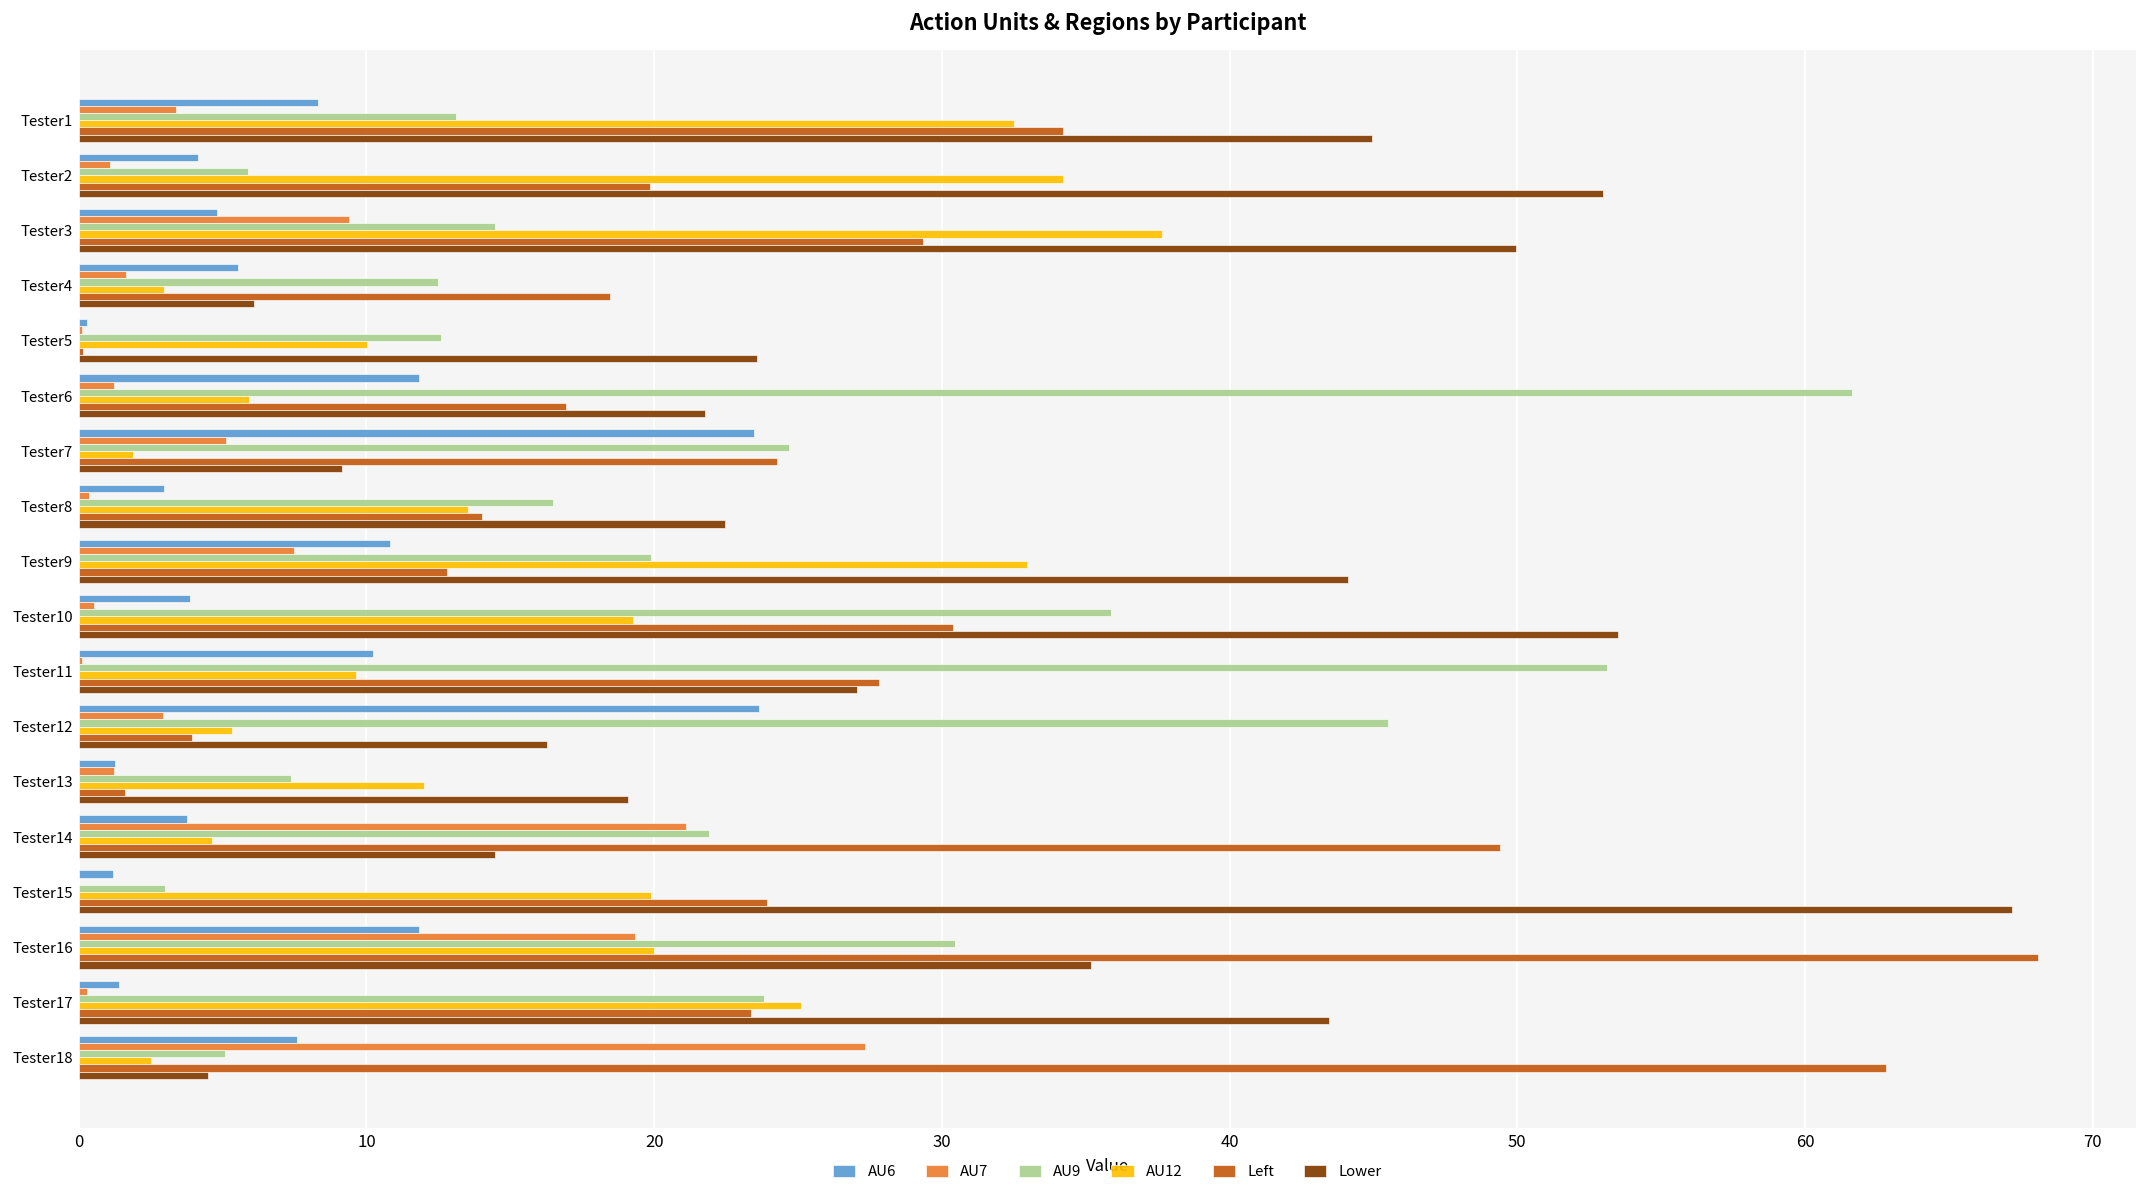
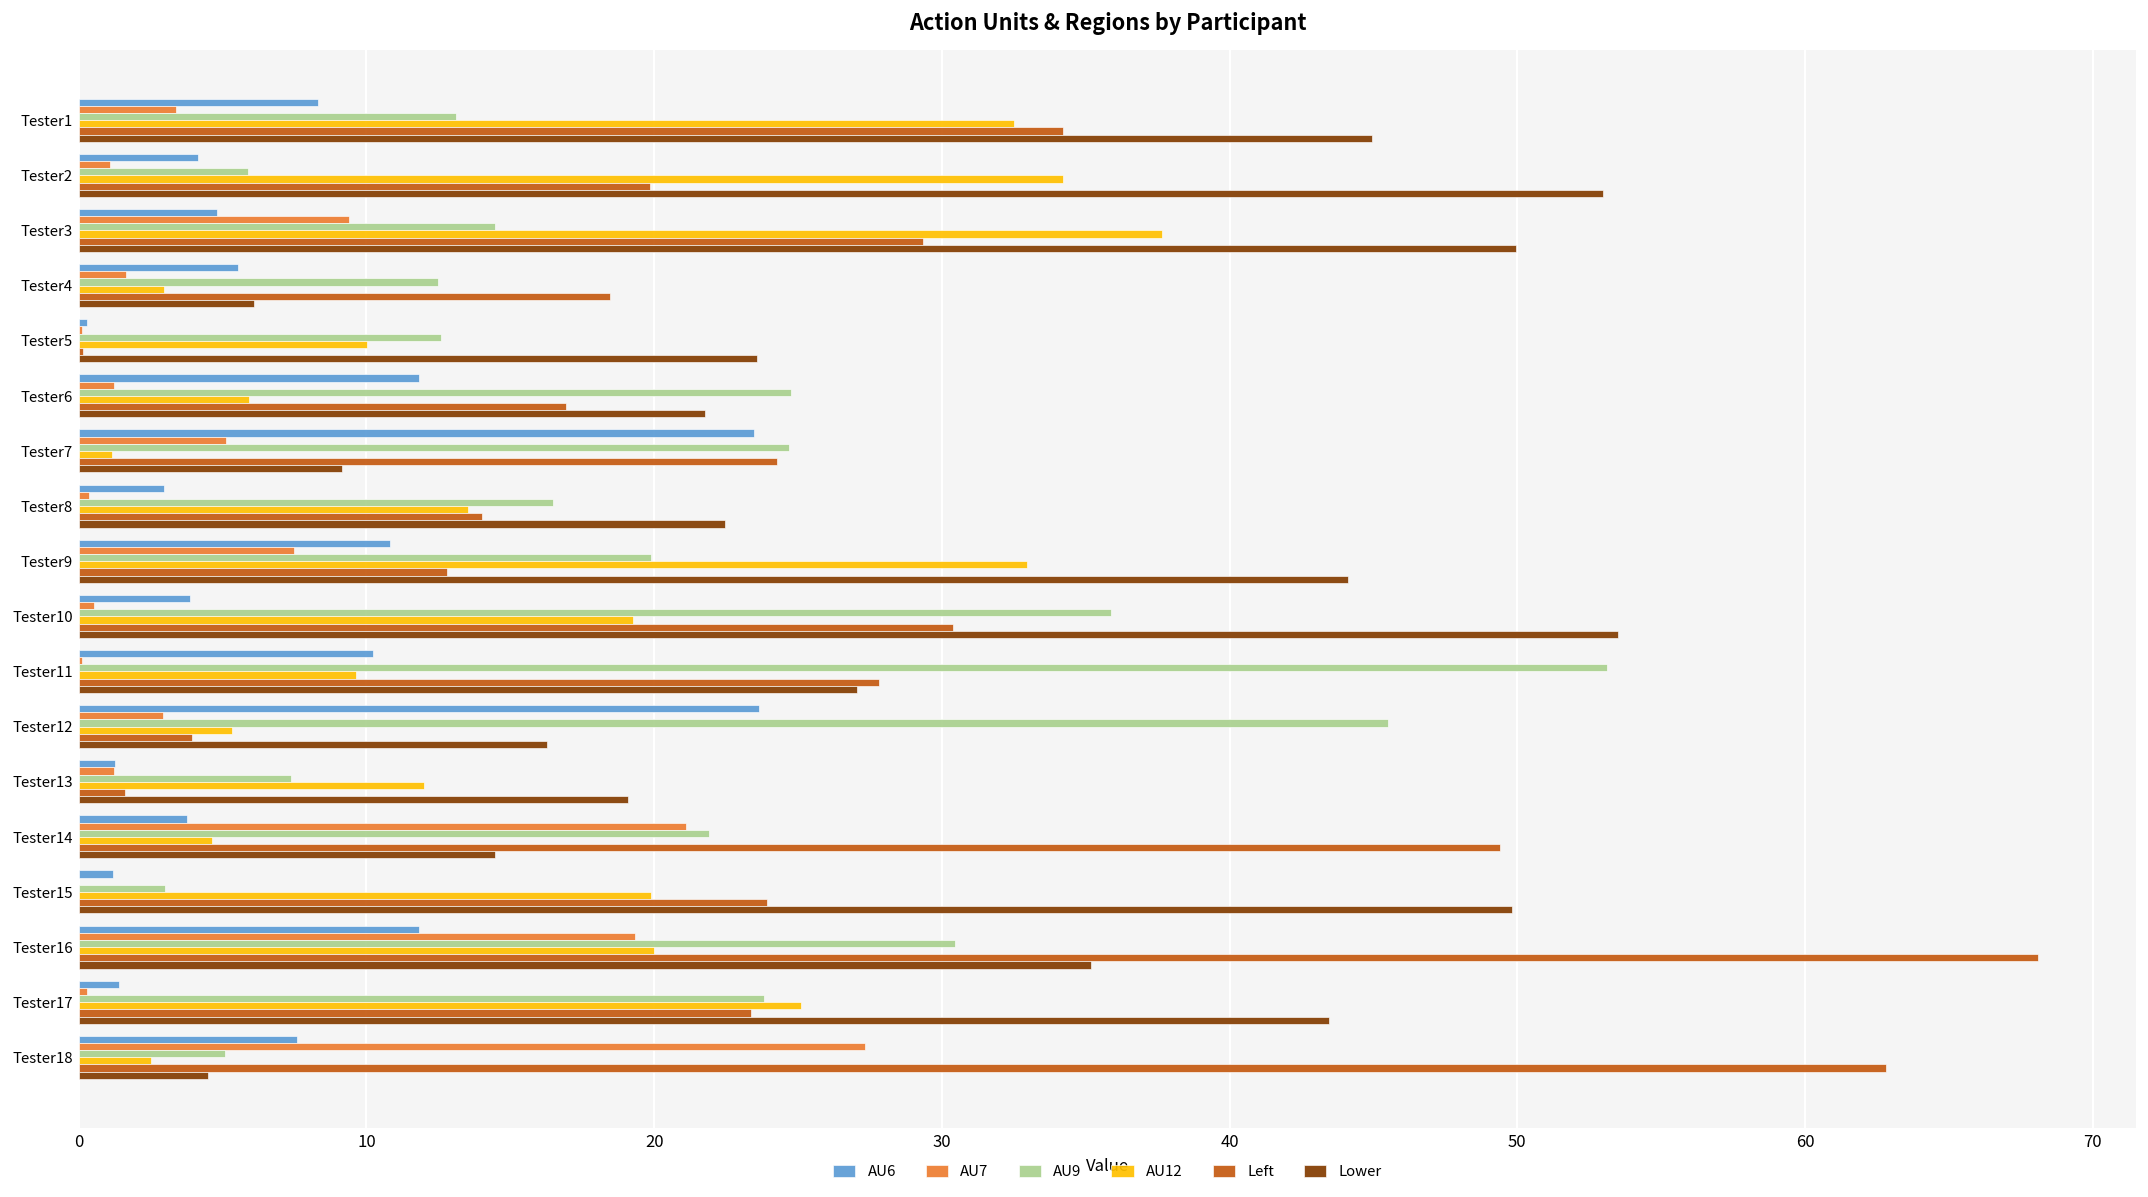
  {
    "AU6": {
      "Tester1": 8.3,
      "Tester2": 4.2,
      "Tester3": 4.8,
      "Tester4": 5.5,
      "Tester5": 0.3,
      "Tester6": 11.8,
      "Tester7": 23.5,
      "Tester8": 3.0,
      "Tester9": 10.8,
      "Tester10": 3.9,
      "Tester11": 10.2,
      "Tester12": 23.7,
      "Tester13": 1.3,
      "Tester14": 3.8,
      "Tester15": 1.2,
      "Tester16": 11.8,
      "Tester17": 1.4,
      "Tester18": 7.6
    },
    "AU7": {
      "Tester1": 3.4,
      "Tester2": 1.1,
      "Tester3": 9.4,
      "Tester4": 1.6,
      "Tester5": 0.1,
      "Tester6": 1.2,
      "Tester7": 5.1,
      "Tester8": 0.4,
      "Tester9": 7.5,
      "Tester10": 0.5,
      "Tester12": 2.9,
      "Tester13": 1.2,
      "Tester14": 21.1,
      "Tester15": 0.0,
      "Tester16": 19.3,
      "Tester17": 0.3,
      "Tester18": 27.3
    },
    "AU9": {
      "Tester1": 13.1,
      "Tester2": 5.9,
      "Tester3": 14.5,
      "Tester4": 12.5,
      "Tester5": 12.6,
-     "Tester6": 61.6,
+     "Tester6": 24.8,
      "Tester7": 24.7,
      "Tester8": 16.5,
      "Tester9": 19.9,
      "Tester10": 35.9,
      "Tester11": 53.1,
      "Tester12": 45.5,
      "Tester13": 7.4,
      "Tester14": 21.9,
      "Tester15": 3.0,
      "Tester16": 30.5,
      "Tester17": 23.8,
      "Tester18": 5.1
    },
    "AU12": {
      "Tester1": 32.5,
      "Tester2": 34.2,
      "Tester3": 37.7,
      "Tester4": 3.0,
      "Tester5": 10.0,
      "Tester6": 5.9,
-     "Tester7": 1.9,
+     "Tester7": 1.2,
      "Tester8": 13.5,
      "Tester9": 33.0,
      "Tester10": 19.3,
      "Tester11": 9.6,
      "Tester12": 5.3,
      "Tester13": 12.0,
      "Tester14": 4.6,
      "Tester15": 19.9,
      "Tester16": 20.0,
      "Tester17": 25.1,
      "Tester18": 2.5
    },
    "Left": {
      "Tester1": 34.2,
      "Tester2": 19.9,
      "Tester3": 29.3,
      "Tester4": 18.5,
      "Tester5": 0.2,
      "Tester6": 16.9,
      "Tester7": 24.3,
      "Tester8": 14.0,
      "Tester9": 12.8,
      "Tester10": 30.4,
      "Tester11": 27.8,
      "Tester12": 3.9,
      "Tester13": 1.6,
      "Tester14": 49.4,
      "Tester15": 23.9,
      "Tester16": 68.1,
      "Tester17": 23.4,
      "Tester18": 62.8
    },
    "Lower": {
      "Tester1": 44.9,
      "Tester2": 53.0,
      "Tester3": 50.0,
      "Tester4": 6.1,
      "Tester5": 23.6,
      "Tester6": 21.8,
      "Tester7": 9.2,
      "Tester8": 22.5,
      "Tester9": 44.1,
      "Tester10": 53.5,
      "Tester11": 27.1,
      "Tester12": 16.3,
      "Tester13": 19.1,
      "Tester14": 14.5,
-     "Tester15": 67.2,
+     "Tester15": 49.8,
      "Tester16": 35.2,
      "Tester17": 43.4,
      "Tester18": 4.5
    }
  }
